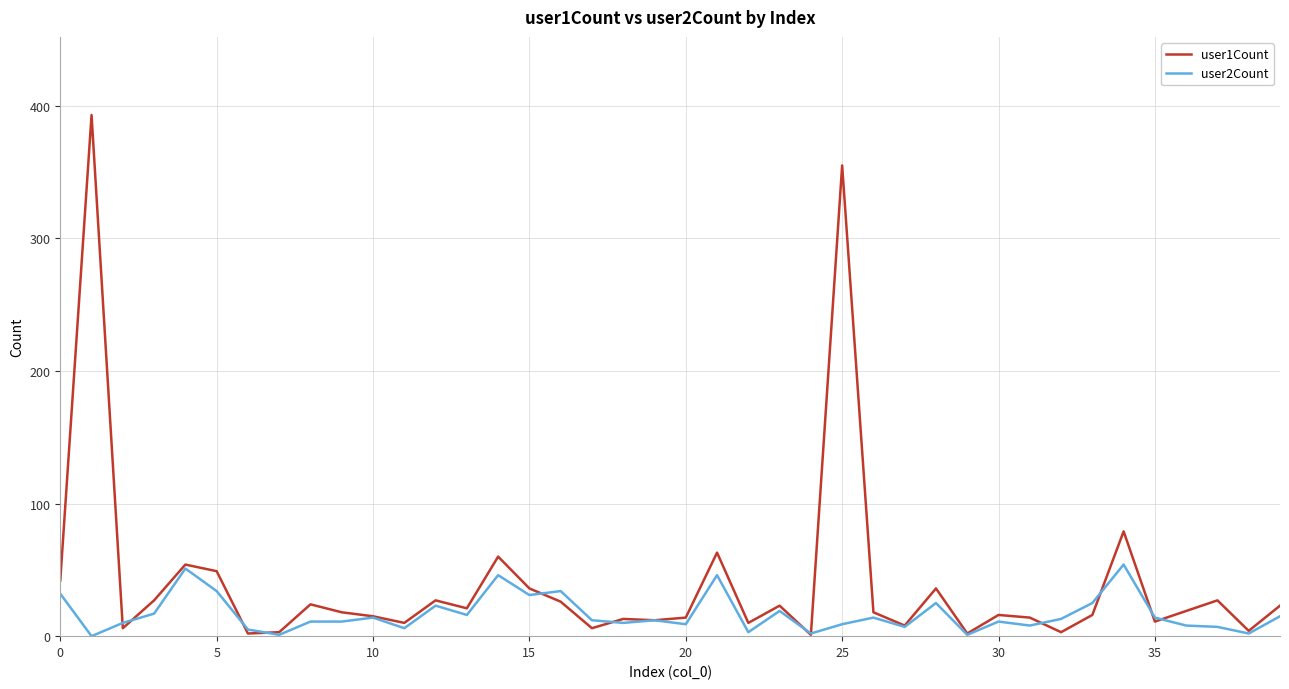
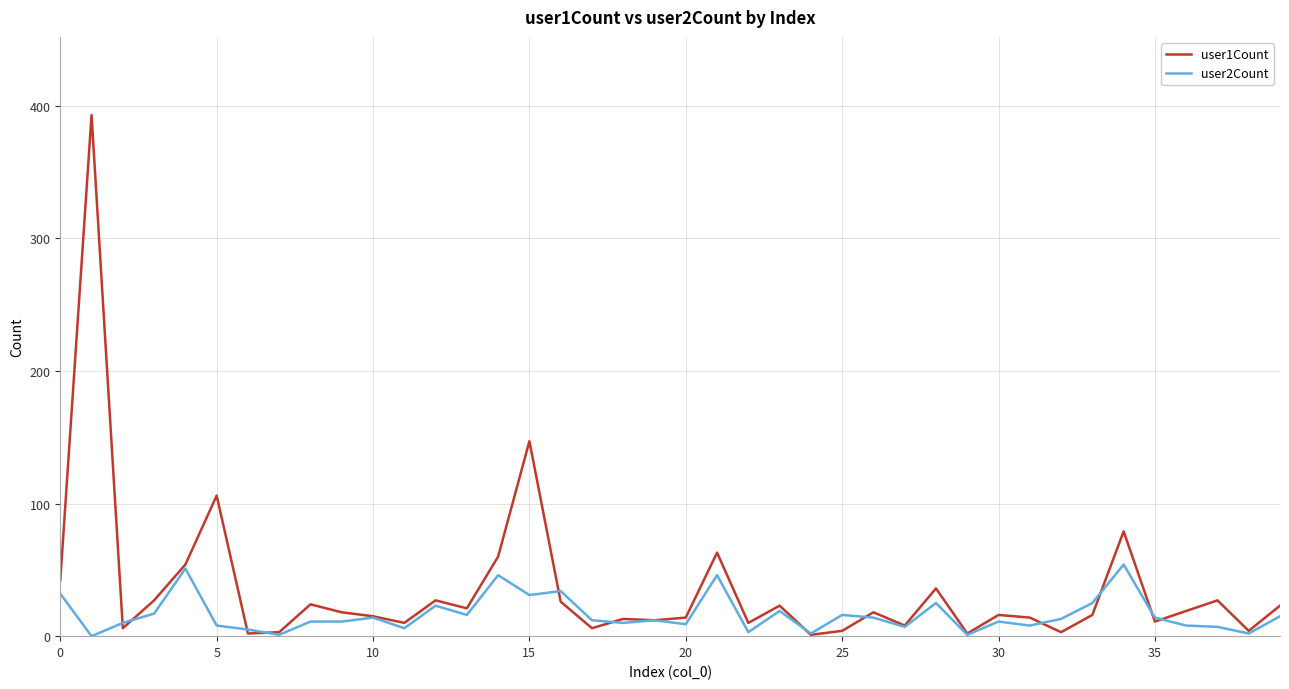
  {
    "user1Count": {
      "0": 42,
-     "5": 49,
-     "15": 36,
+     "5": 106,
+     "15": 147,
      "20": 14,
-     "25": 355,
+     "25": 4,
      "30": 16,
      "35": 11
    },
    "user2Count": {
      "0": 32,
-     "5": 34,
+     "5": 8,
      "15": 31,
      "20": 9,
-     "25": 9,
+     "25": 16,
      "30": 11,
      "35": 14
    }
  }
